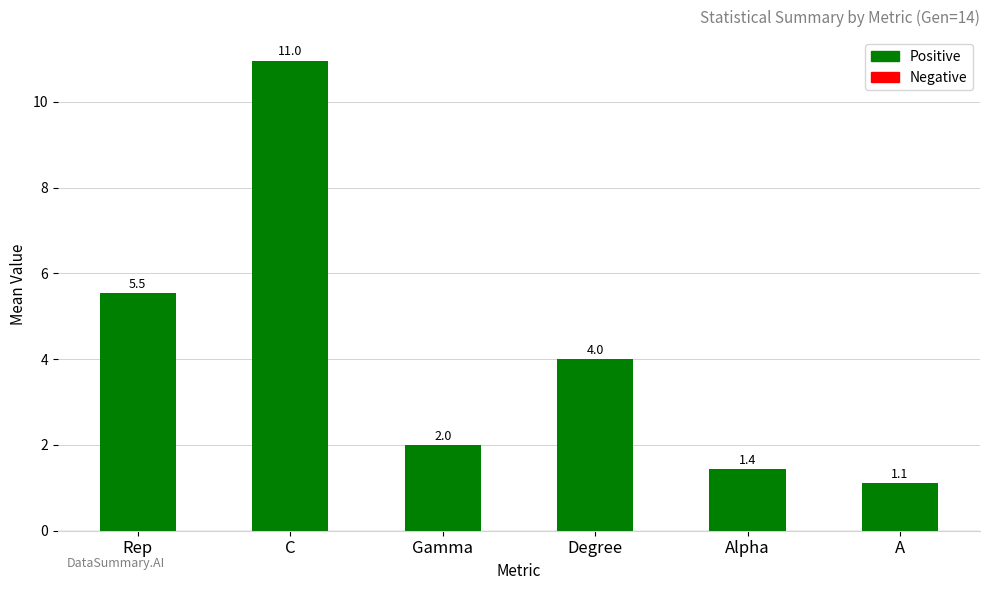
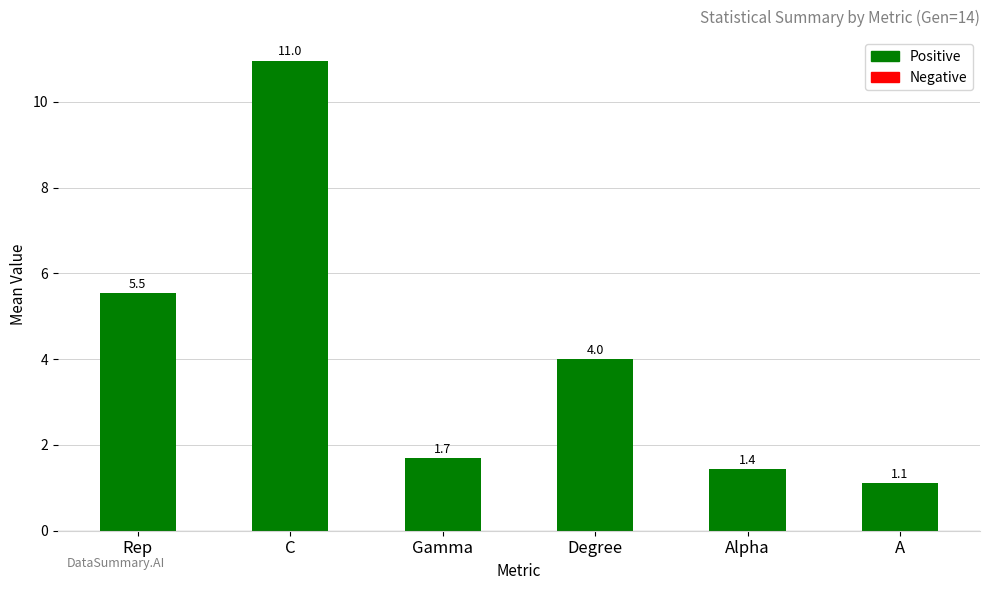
  {
    "Rep": 5.5,
    "C": 11.0,
-   "Gamma": 2.0,
+   "Gamma": 1.7,
    "Degree": 4.0,
    "Alpha": 1.4,
    "A": 1.1
  }
